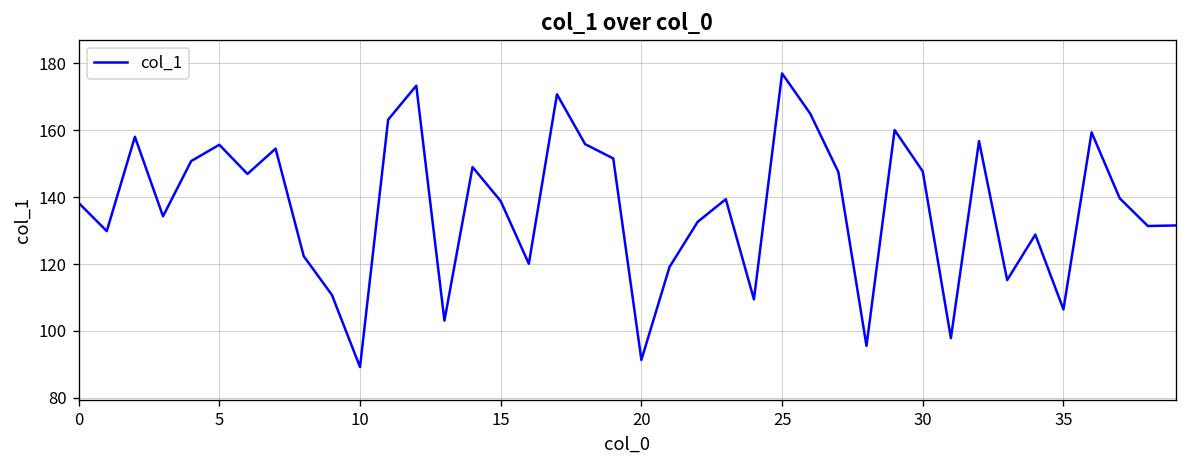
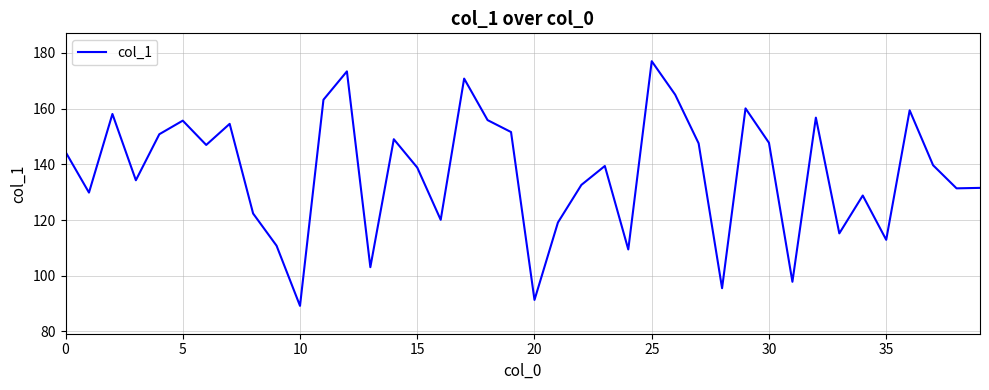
  {
-   "0": 138,
+   "0": 144,
    "5": 156,
    "10": 89,
    "15": 139,
    "20": 91,
    "25": 177,
    "30": 148,
-   "35": 106
+   "35": 113
  }
